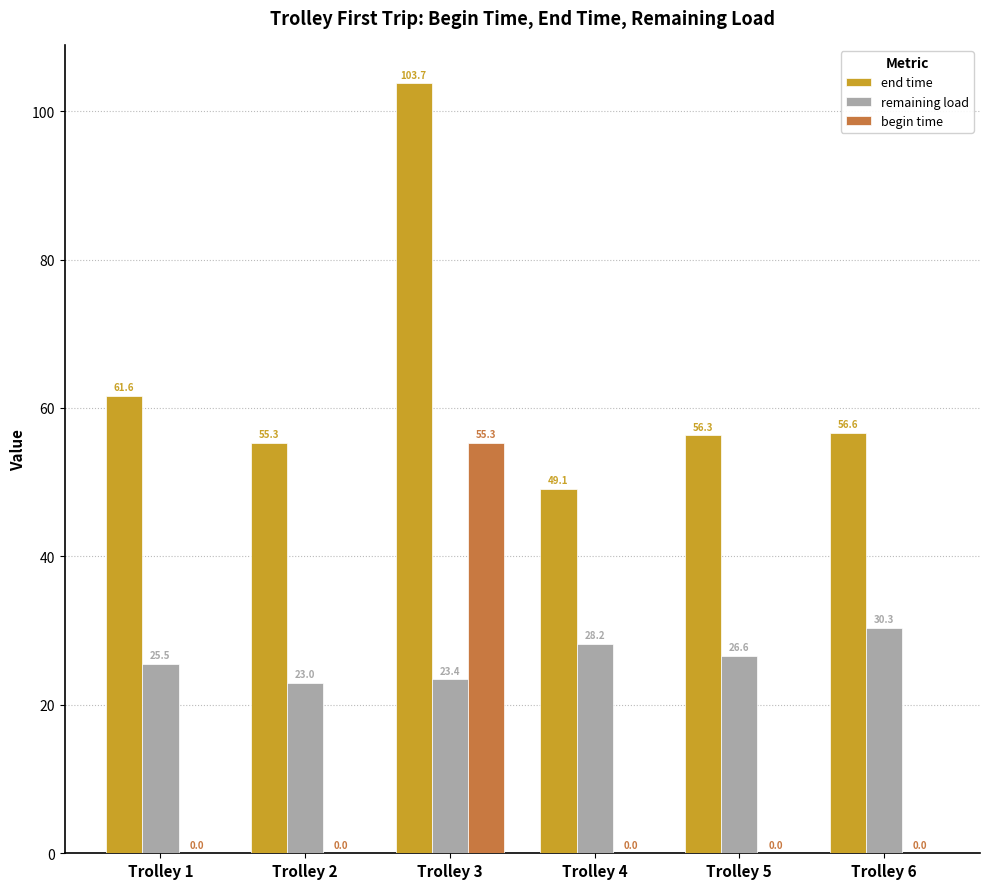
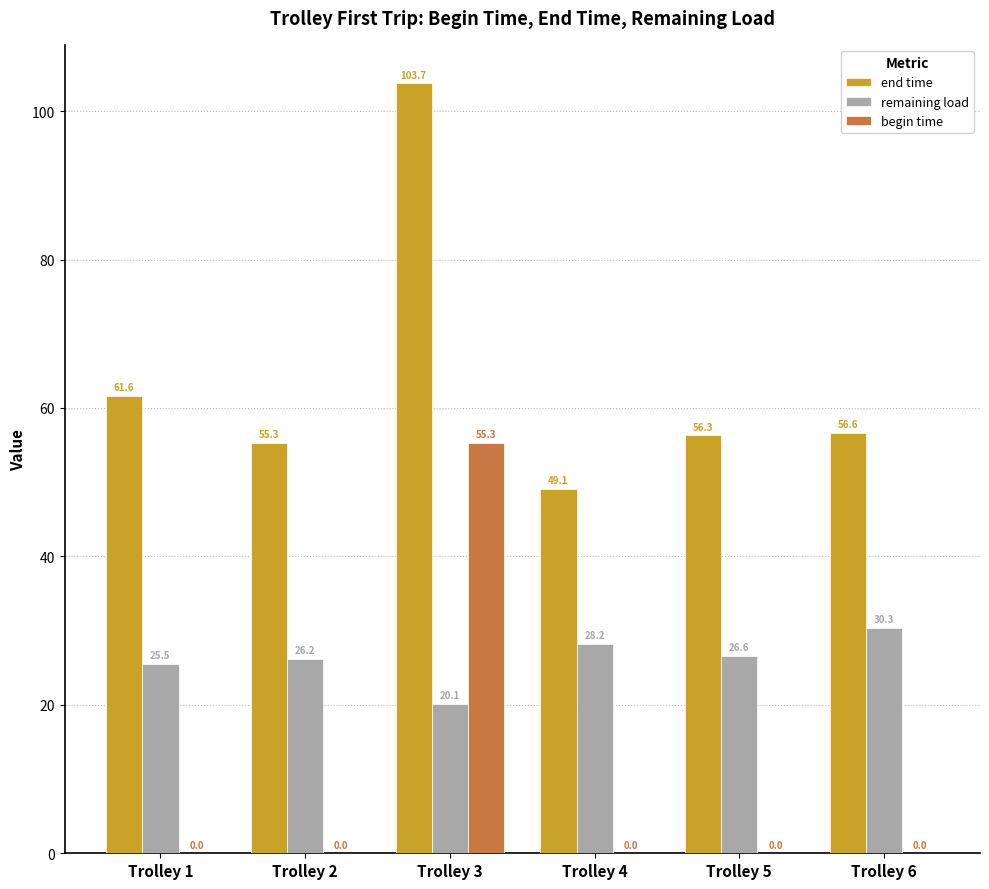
  {
    "remaining load": {
      "Trolley 1": 25.5,
-     "Trolley 2": 23.0,
-     "Trolley 3": 23.4,
+     "Trolley 2": 26.2,
+     "Trolley 3": 20.1,
      "Trolley 4": 28.2,
      "Trolley 5": 26.6,
      "Trolley 6": 30.3
    }
  }
